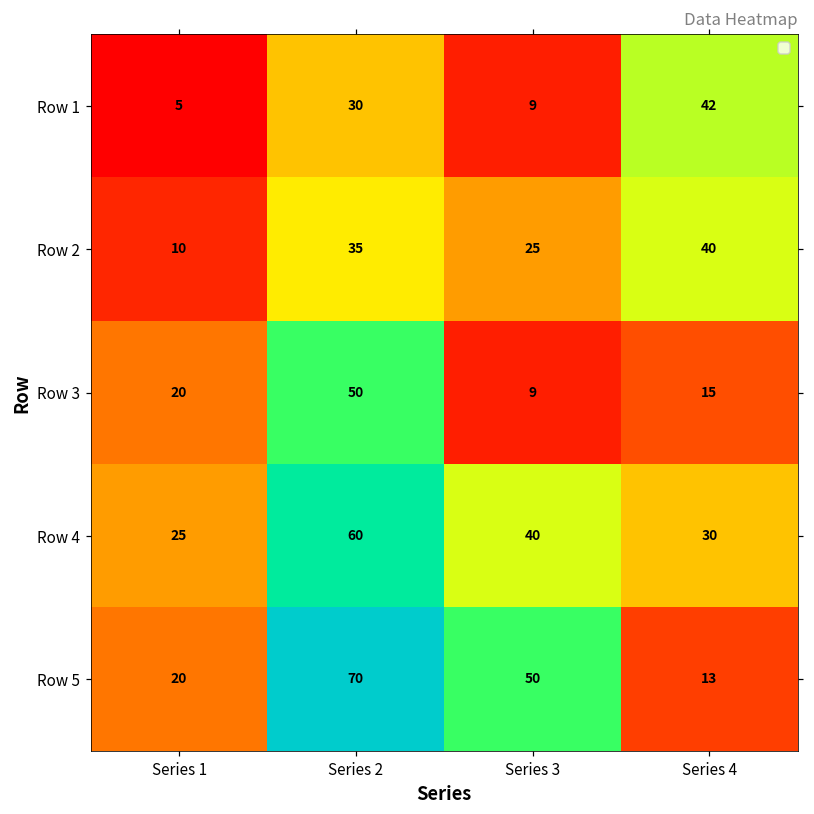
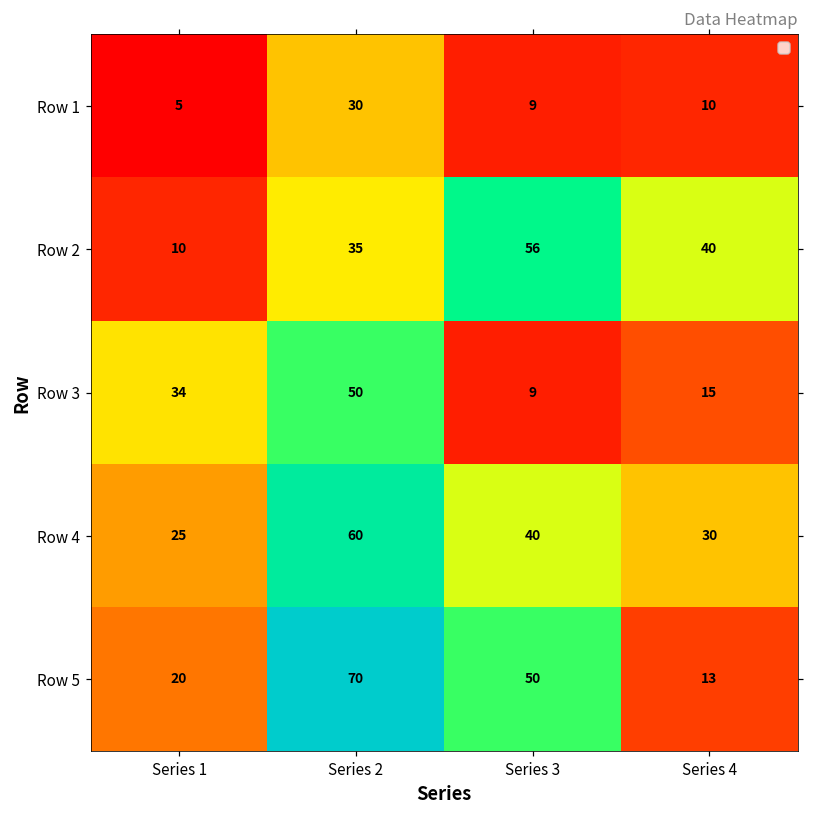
  {
    "Row 1": {
      "Series 1": 5,
      "Series 2": 30,
      "Series 3": 9,
-     "Series 4": 42
+     "Series 4": 10
    },
    "Row 2": {
      "Series 1": 10,
      "Series 2": 35,
-     "Series 3": 25,
+     "Series 3": 56,
      "Series 4": 40
    },
    "Row 3": {
-     "Series 1": 20,
+     "Series 1": 34,
      "Series 2": 50,
      "Series 3": 9,
      "Series 4": 15
    },
    "Row 4": {
      "Series 1": 25,
      "Series 2": 60,
      "Series 3": 40,
      "Series 4": 30
    },
    "Row 5": {
      "Series 1": 20,
      "Series 2": 70,
      "Series 3": 50,
      "Series 4": 13
    }
  }
